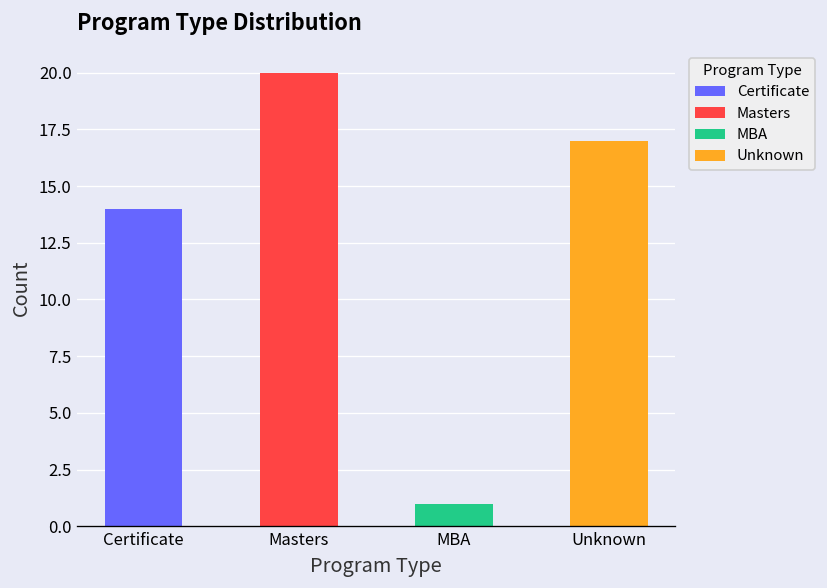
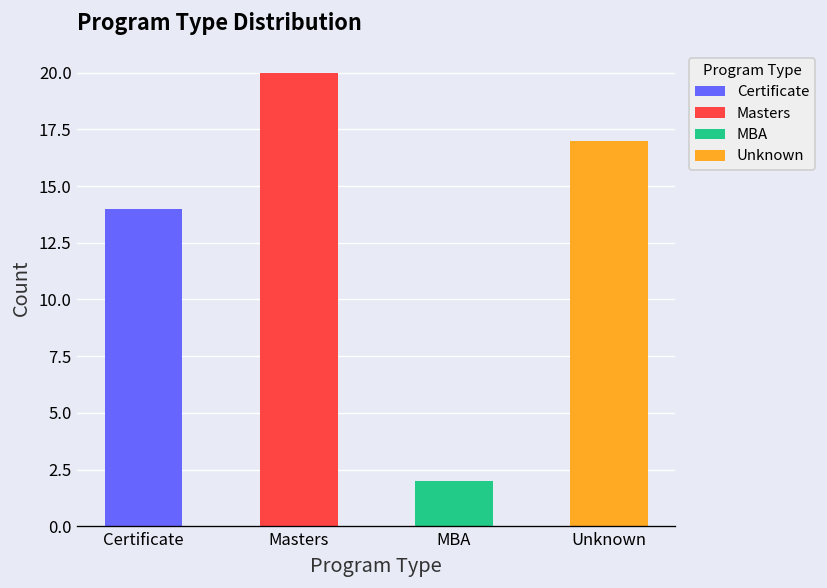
  {
    "Certificate": 14,
    "Masters": 20,
-   "MBA": 1,
+   "MBA": 2,
    "Unknown": 17
  }
